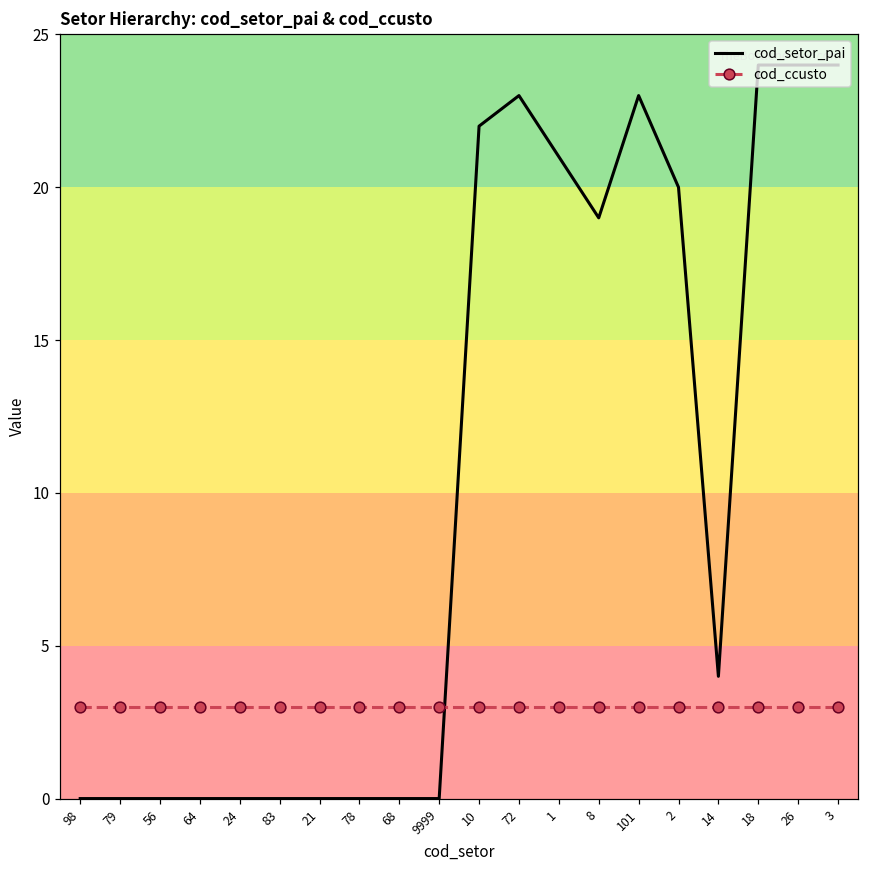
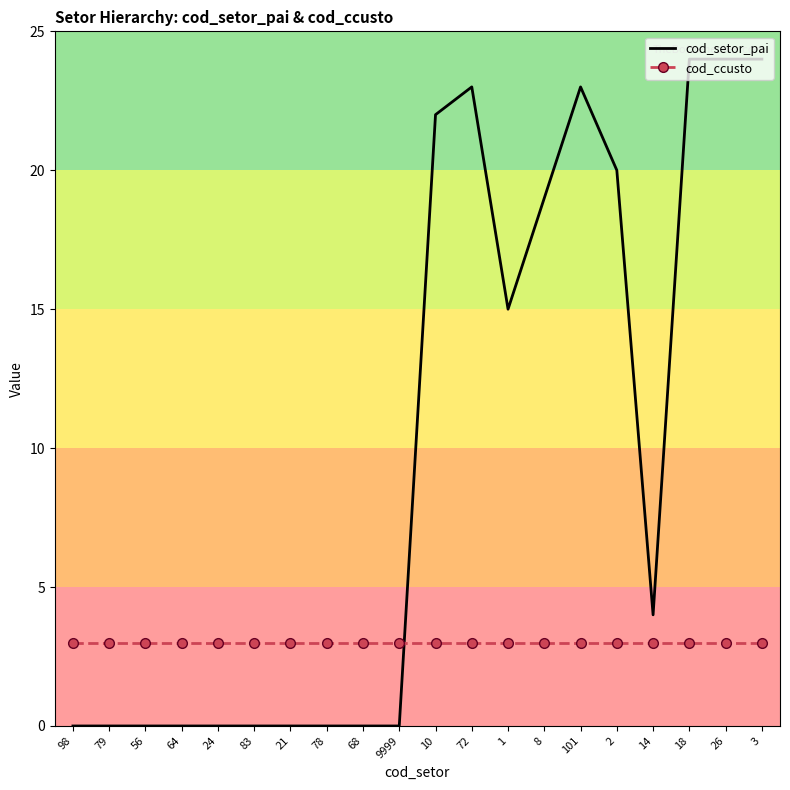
  {
    "cod_setor_pai": {
      "98": 0,
      "79": 0,
      "56": 0,
      "64": 0,
      "24": 0,
      "83": 0,
      "21": 0,
      "78": 0,
      "68": 0,
      "9999": 0,
      "10": 22,
      "72": 23,
-     "1": 21,
+     "1": 15,
      "8": 19,
      "101": 23,
      "2": 20,
      "14": 4
    },
    "cod_ccusto": {
      "98": 3,
      "79": 3,
      "56": 3,
      "64": 3,
      "24": 3,
      "83": 3,
      "21": 3,
      "78": 3,
      "68": 3,
      "9999": 3,
      "10": 3,
      "72": 3,
      "1": 3,
      "8": 3,
      "101": 3,
      "2": 3,
      "14": 3,
      "18": 3,
      "26": 3,
      "3": 3
    }
  }
